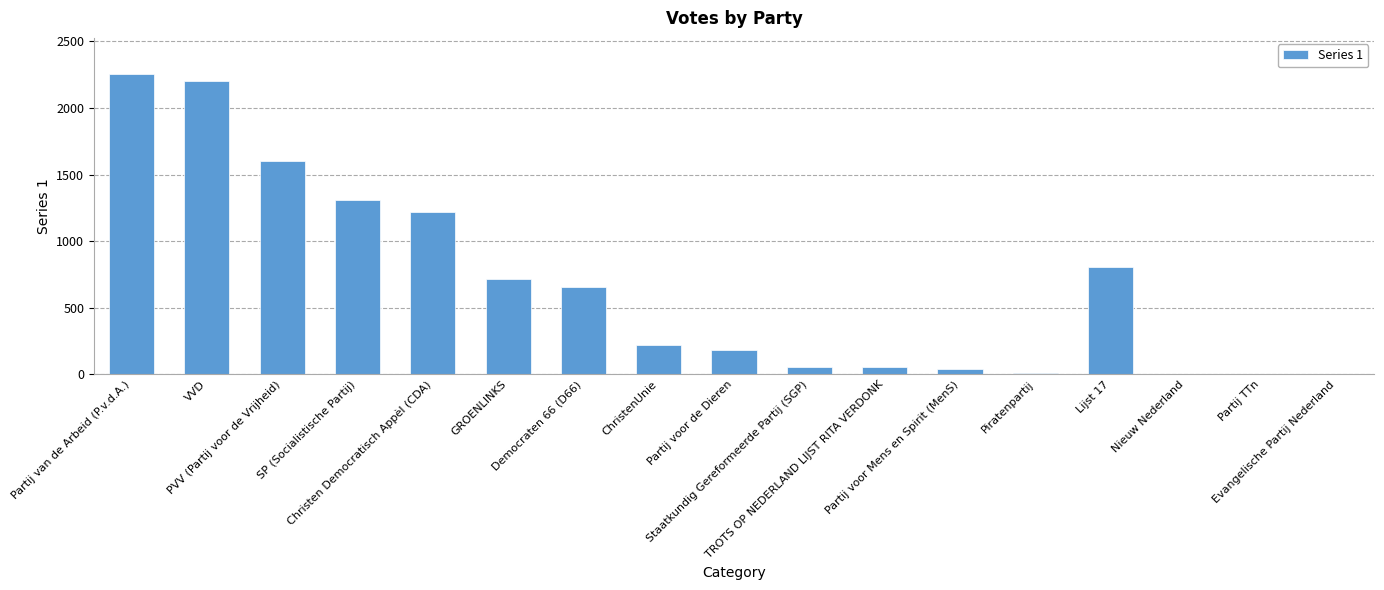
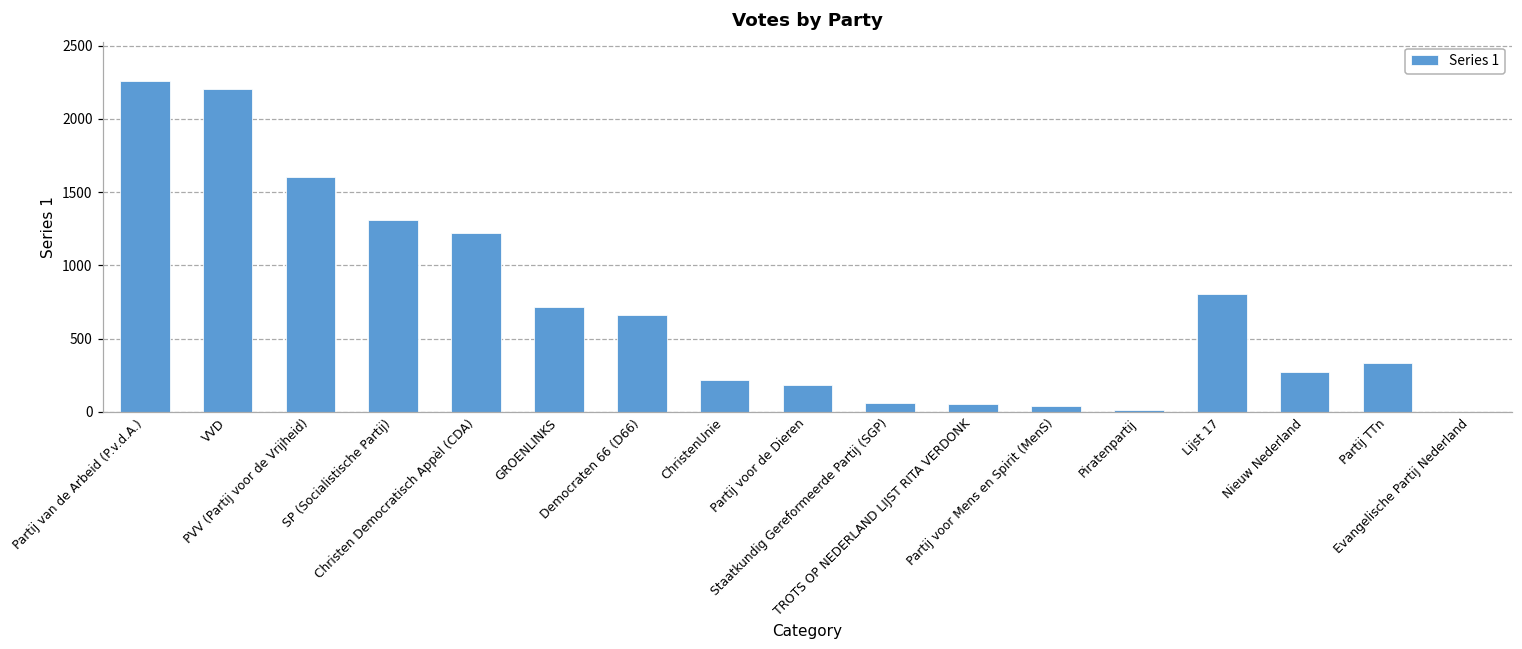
  {
    "Partij van de Arbeid (P.v.d.A.)": 2260,
    "VVD": 2200,
    "PVV (Partij voor de Vrijheid)": 1600,
    "SP (Socialistische Partij)": 1310,
    "Christen Democratisch Appèl (CDA)": 1220,
    "GROENLINKS": 720,
    "Democraten 66 (D66)": 660,
    "ChristenUnie": 220,
    "Partij voor de Dieren": 190,
    "Staatkundig Gereformeerde Partij (SGP)": 60,
    "TROTS OP NEDERLAND LIJST RITA VERDONK": 50,
    "Partij voor Mens en Spirit (MenS)": 40,
    "Lijst 17": 810,
-   "Nieuw Nederland": 0,
-   "Partij TTn": 0
+   "Nieuw Nederland": 270,
+   "Partij TTn": 330
  }
